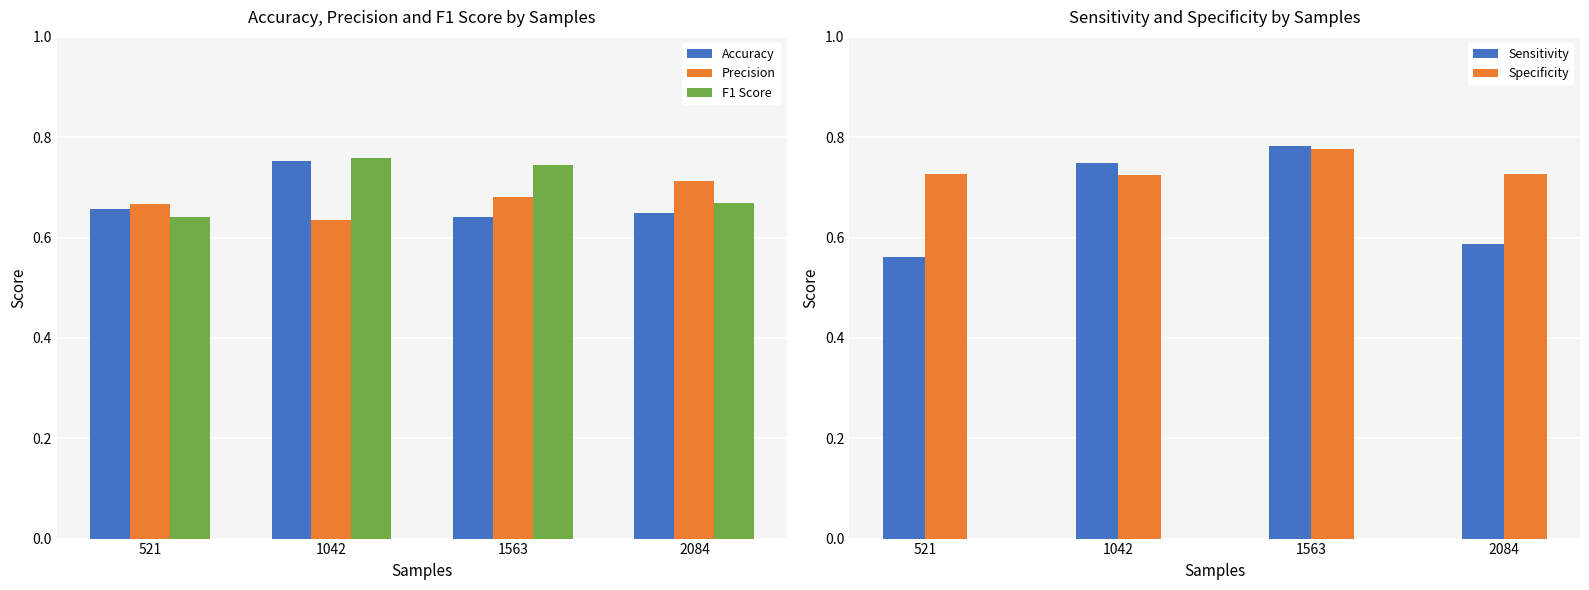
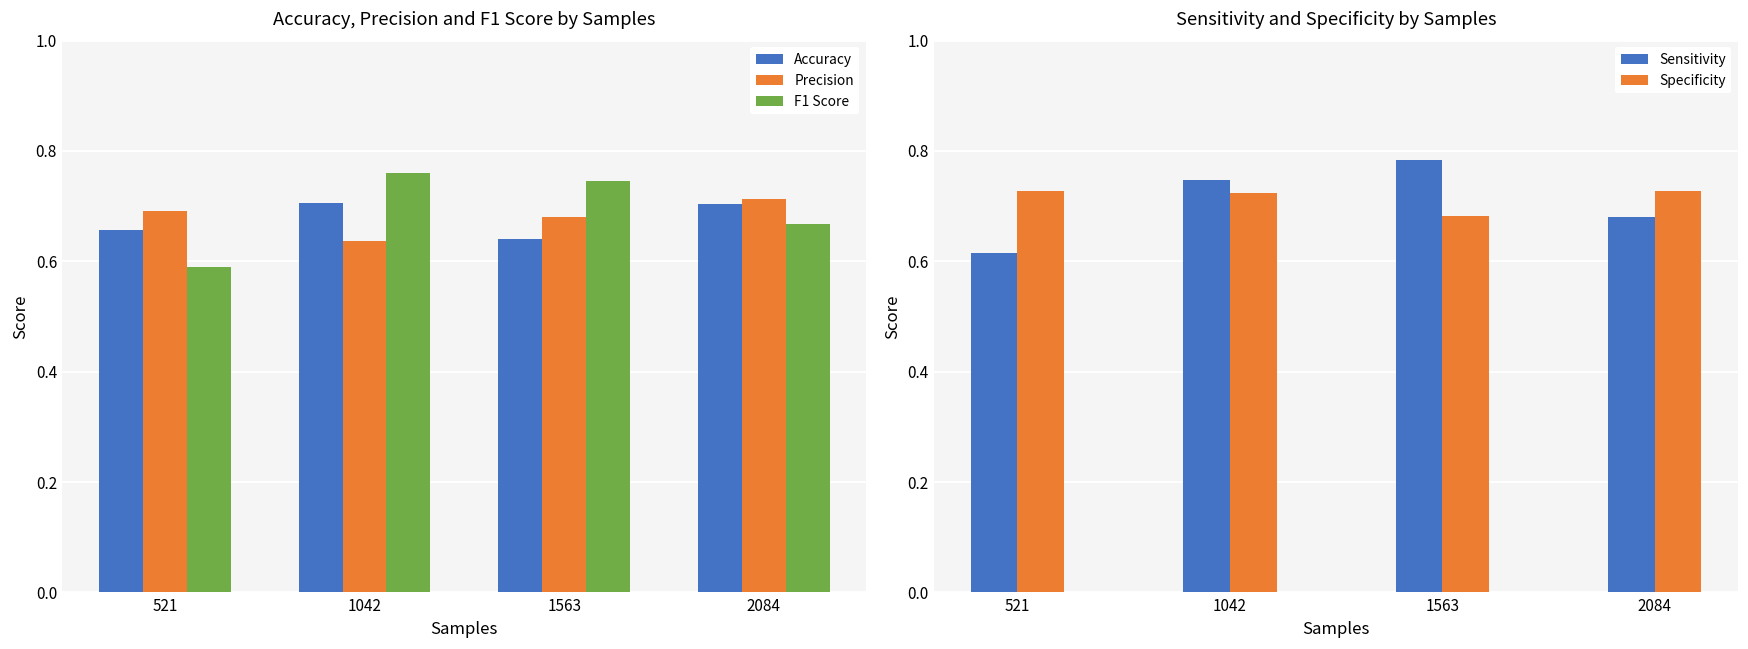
  {
    "Accuracy, Precision and F1 Score by Samples": {
      "Accuracy": {
        "521": 0.66,
-       "1042": 0.75,
+       "1042": 0.71,
        "1563": 0.64,
-       "2084": 0.65
+       "2084": 0.70
      },
      "Precision": {
-       "521": 0.67,
+       "521": 0.69,
        "1042": 0.64,
        "1563": 0.68,
        "2084": 0.71
      },
      "F1 Score": {
-       "521": 0.64,
+       "521": 0.59,
        "1042": 0.76,
        "1563": 0.75,
        "2084": 0.67
      }
    },
    "Sensitivity and Specificity by Samples": {
      "Sensitivity": {
-       "521": 0.56,
+       "521": 0.62,
        "1042": 0.75,
        "1563": 0.78,
-       "2084": 0.59
+       "2084": 0.68
      },
      "Specificity": {
        "521": 0.73,
        "1042": 0.72,
-       "1563": 0.78,
+       "1563": 0.68,
        "2084": 0.73
      }
    }
  }
